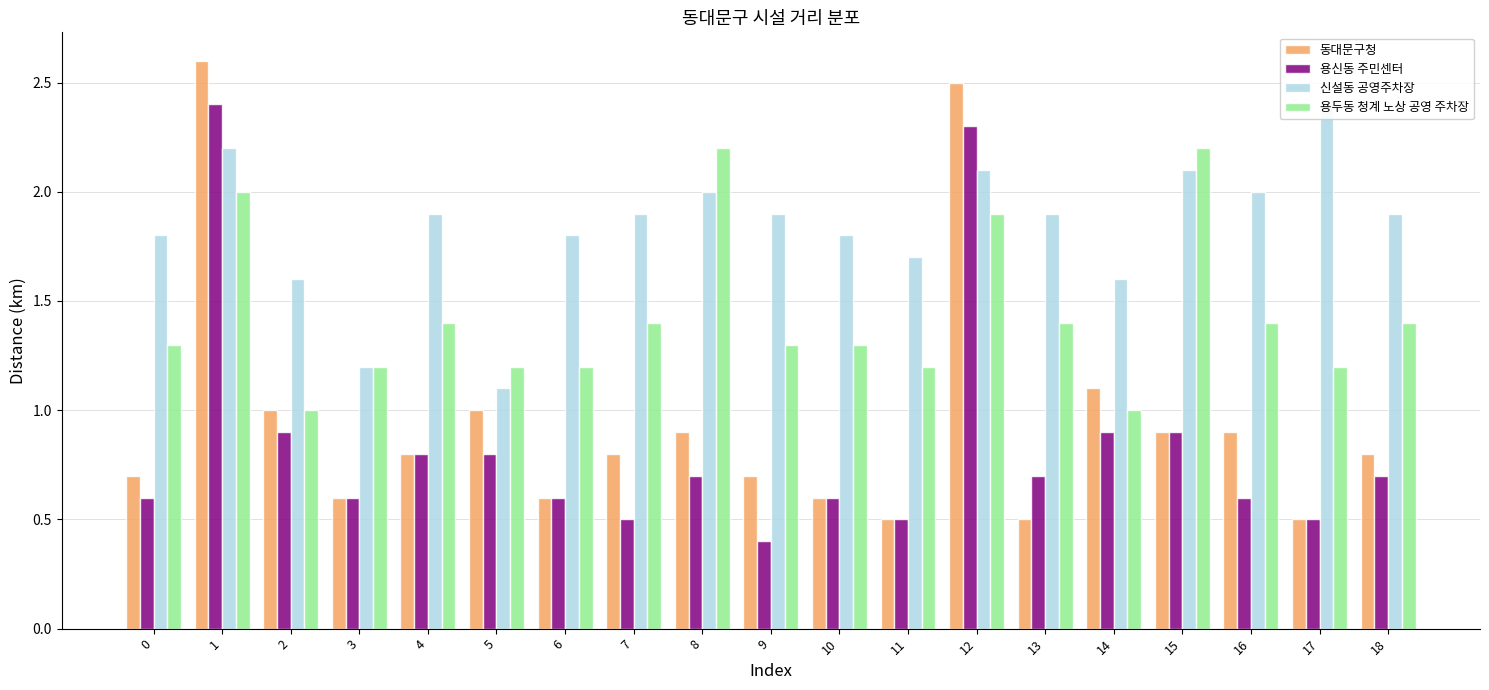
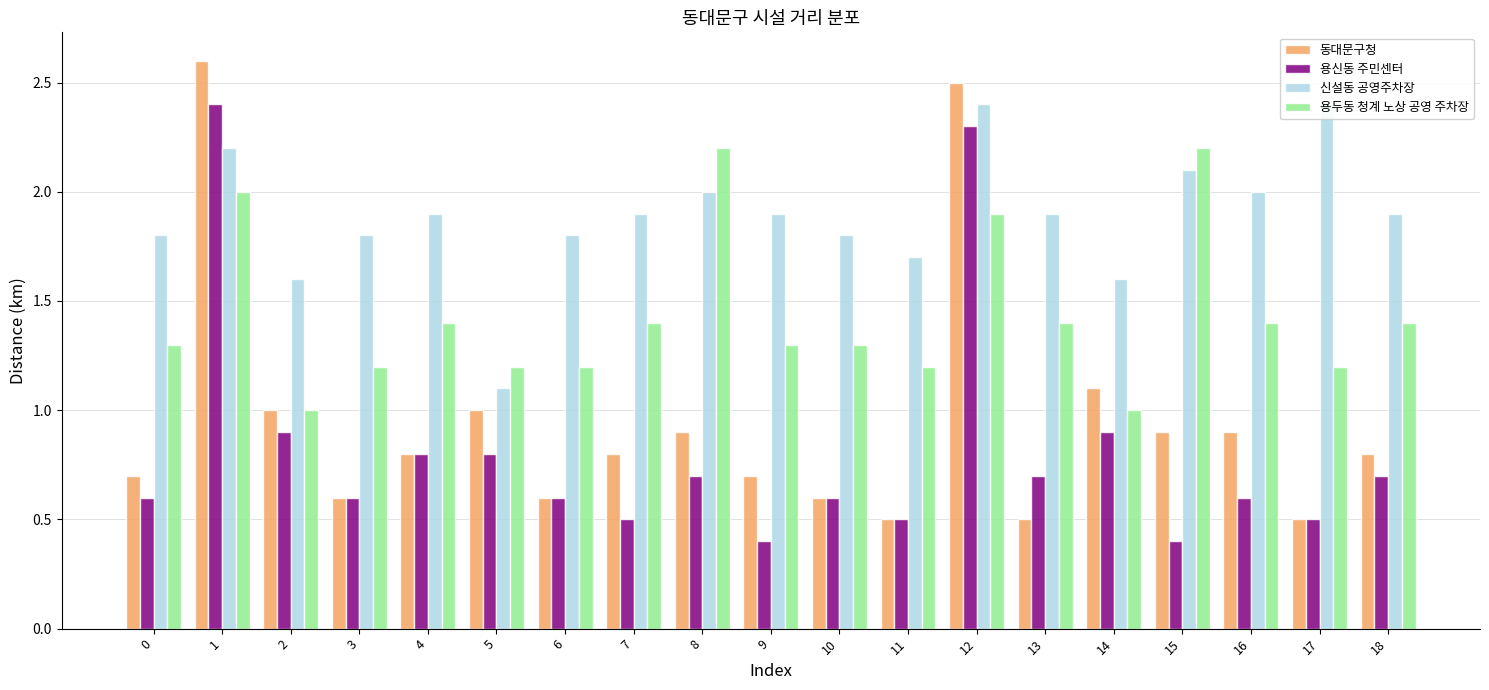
  {
    "동대문구청": {
      "0": 0.7,
      "1": 2.6,
      "2": 1.0,
      "3": 0.6,
      "4": 0.8,
      "5": 1.0,
      "6": 0.6,
      "7": 0.8,
      "8": 0.9,
      "9": 0.7,
      "10": 0.6,
      "11": 0.5,
      "12": 2.5,
      "13": 0.5,
      "14": 1.1,
      "15": 0.9,
      "16": 0.9,
      "17": 0.5,
      "18": 0.8
    },
    "용신동 주민센터": {
      "0": 0.6,
      "1": 2.4,
      "2": 0.9,
      "3": 0.6,
      "4": 0.8,
      "5": 0.8,
      "6": 0.6,
      "7": 0.5,
      "8": 0.7,
      "9": 0.4,
      "10": 0.6,
      "11": 0.5,
      "12": 2.3,
      "13": 0.7,
      "14": 0.9,
-     "15": 0.9,
+     "15": 0.4,
      "16": 0.6,
      "17": 0.5,
      "18": 0.7
    },
    "신설동 공영주차장": {
      "0": 1.8,
      "1": 2.2,
      "2": 1.6,
-     "3": 1.2,
+     "3": 1.8,
      "4": 1.9,
      "5": 1.1,
      "6": 1.8,
      "7": 1.9,
      "8": 2.0,
      "9": 1.9,
      "10": 1.8,
      "11": 1.7,
-     "12": 2.1,
+     "12": 2.4,
      "13": 1.9,
      "14": 1.6,
      "15": 2.1,
      "16": 2.0,
      "18": 1.9
    },
    "용두동 청계 노상 공영 주차장": {
      "0": 1.3,
      "1": 2.0,
      "2": 1.0,
      "3": 1.2,
      "4": 1.4,
      "5": 1.2,
      "6": 1.2,
      "7": 1.4,
      "8": 2.2,
      "9": 1.3,
      "10": 1.3,
      "11": 1.2,
      "12": 1.9,
      "13": 1.4,
      "14": 1.0,
      "15": 2.2,
      "16": 1.4,
      "17": 1.2,
      "18": 1.4
    }
  }
